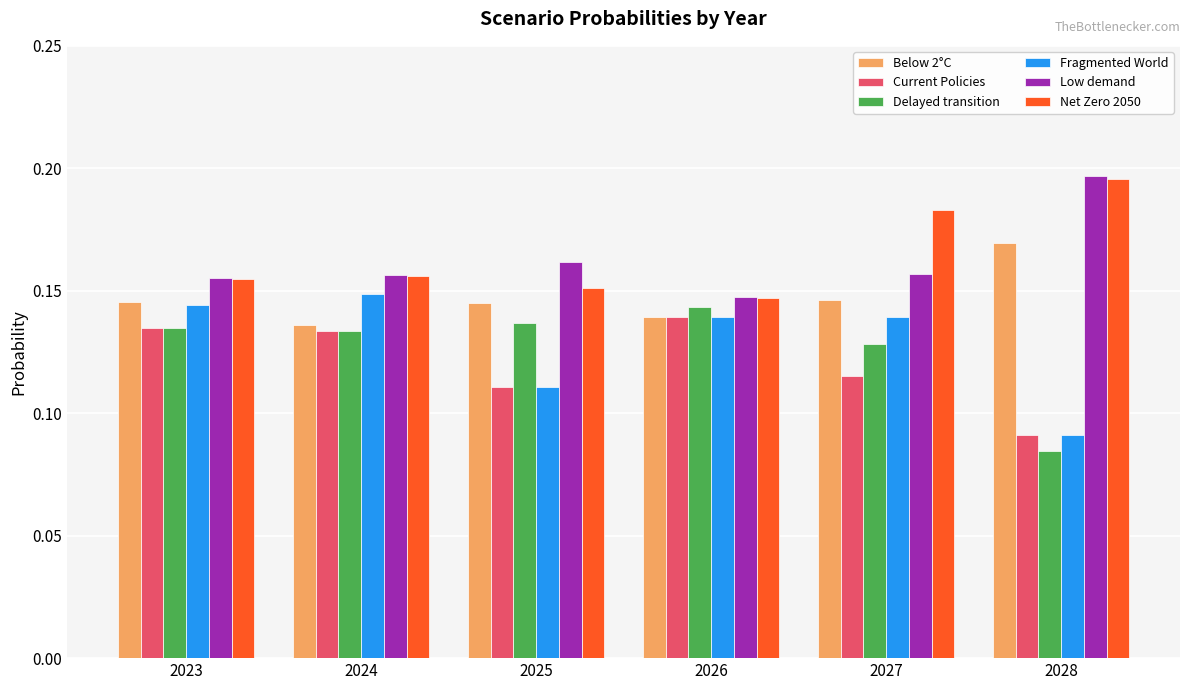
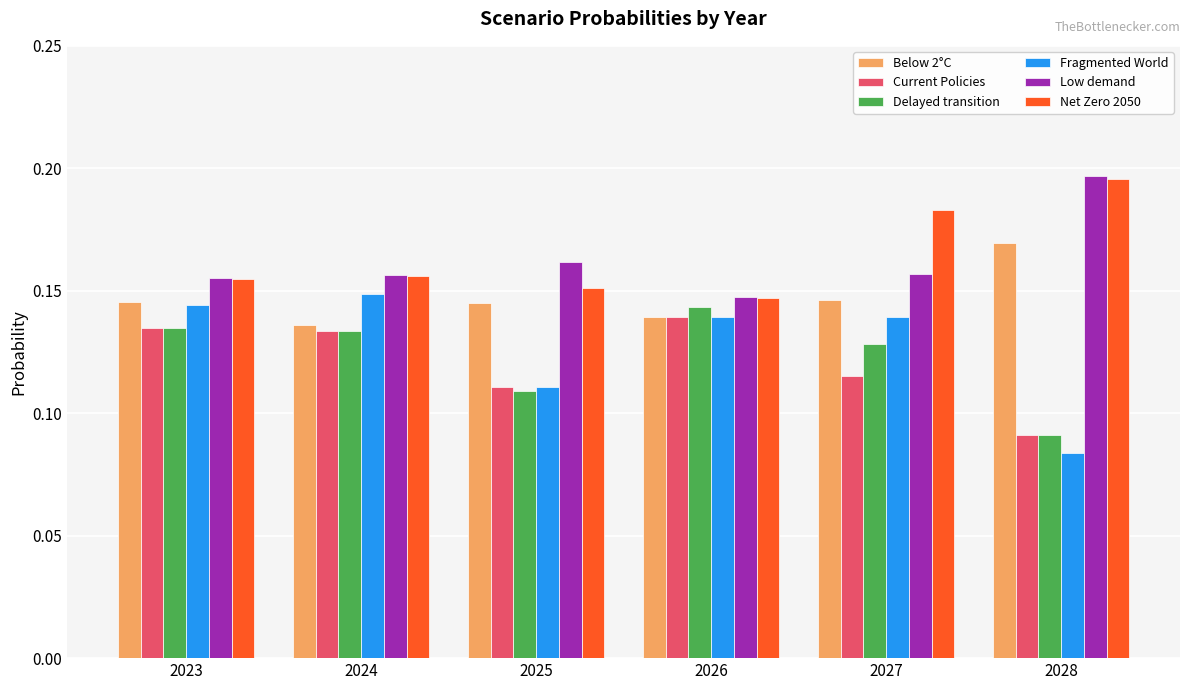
  {
    "Below 2°C": {
      "2023": 0.145,
      "2024": 0.136,
      "2025": 0.145,
      "2026": 0.139,
      "2027": 0.146,
      "2028": 0.170
    },
    "Current Policies": {
      "2023": 0.135,
      "2024": 0.134,
      "2025": 0.111,
      "2026": 0.139,
      "2027": 0.115,
      "2028": 0.091
    },
    "Delayed transition": {
      "2023": 0.135,
      "2024": 0.134,
-     "2025": 0.137,
+     "2025": 0.109,
      "2026": 0.143,
      "2027": 0.128,
-     "2028": 0.084
+     "2028": 0.091
    },
    "Fragmented World": {
      "2023": 0.144,
      "2024": 0.149,
      "2025": 0.111,
      "2026": 0.139,
      "2027": 0.139,
-     "2028": 0.091
+     "2028": 0.084
    },
    "Low demand": {
      "2023": 0.155,
      "2024": 0.157,
      "2025": 0.162,
      "2026": 0.147,
      "2027": 0.157,
      "2028": 0.197
    },
    "Net Zero 2050": {
      "2023": 0.155,
      "2024": 0.156,
      "2025": 0.151,
      "2026": 0.147,
      "2027": 0.183,
      "2028": 0.196
    }
  }
